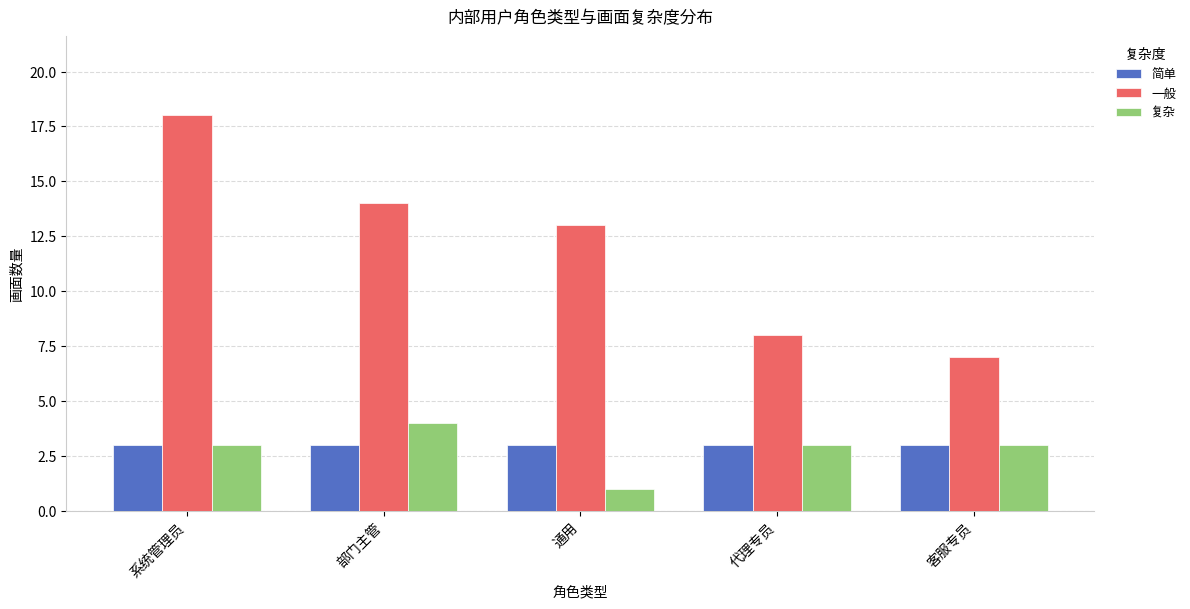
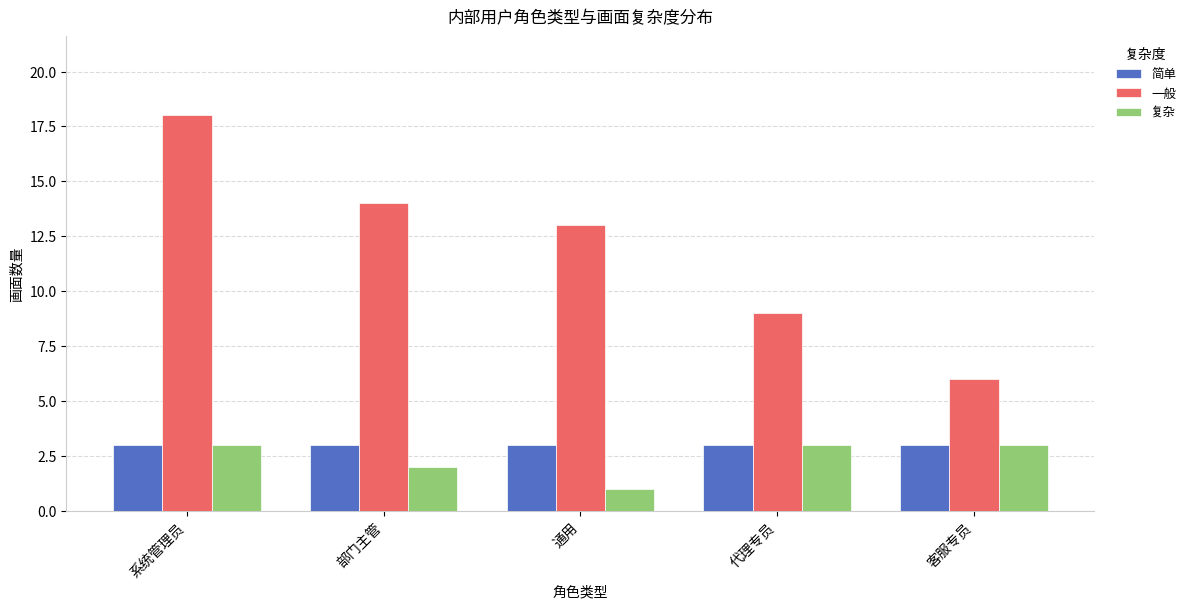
  {
    "简单": {
      "系统管理员": 3,
      "部门主管": 3,
      "通用": 3,
      "代理专员": 3,
      "客服专员": 3
    },
    "一般": {
      "系统管理员": 18,
      "部门主管": 14,
      "通用": 13,
-     "代理专员": 8,
-     "客服专员": 7
+     "代理专员": 9,
+     "客服专员": 6
    },
    "复杂": {
      "系统管理员": 3,
-     "部门主管": 4,
+     "部门主管": 2,
      "通用": 1,
      "代理专员": 3,
      "客服专员": 3
    }
  }
